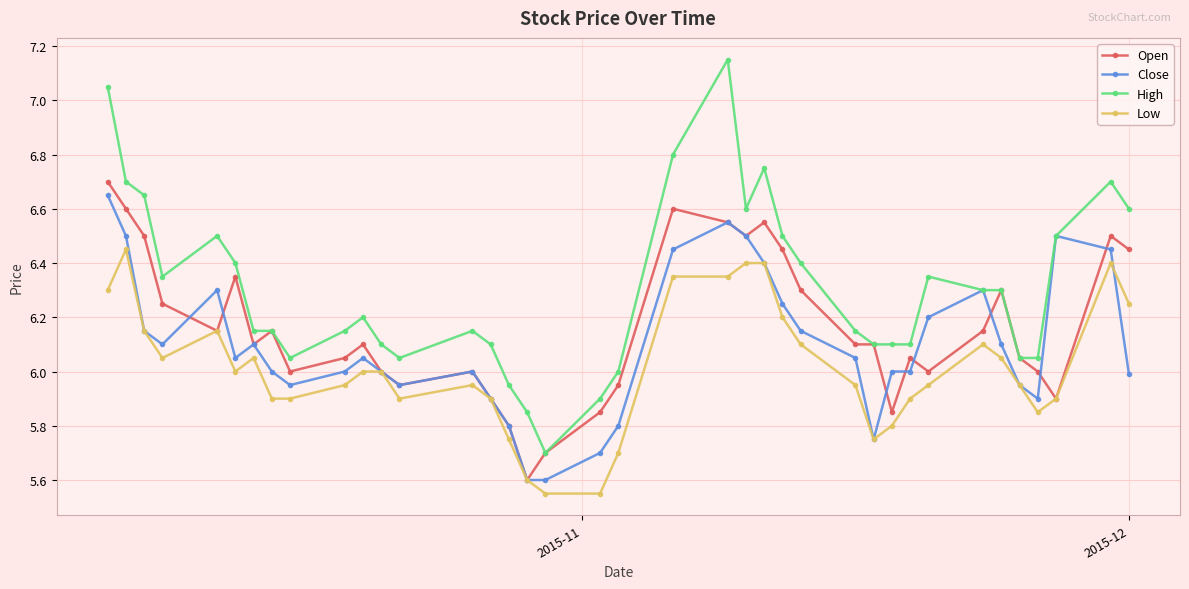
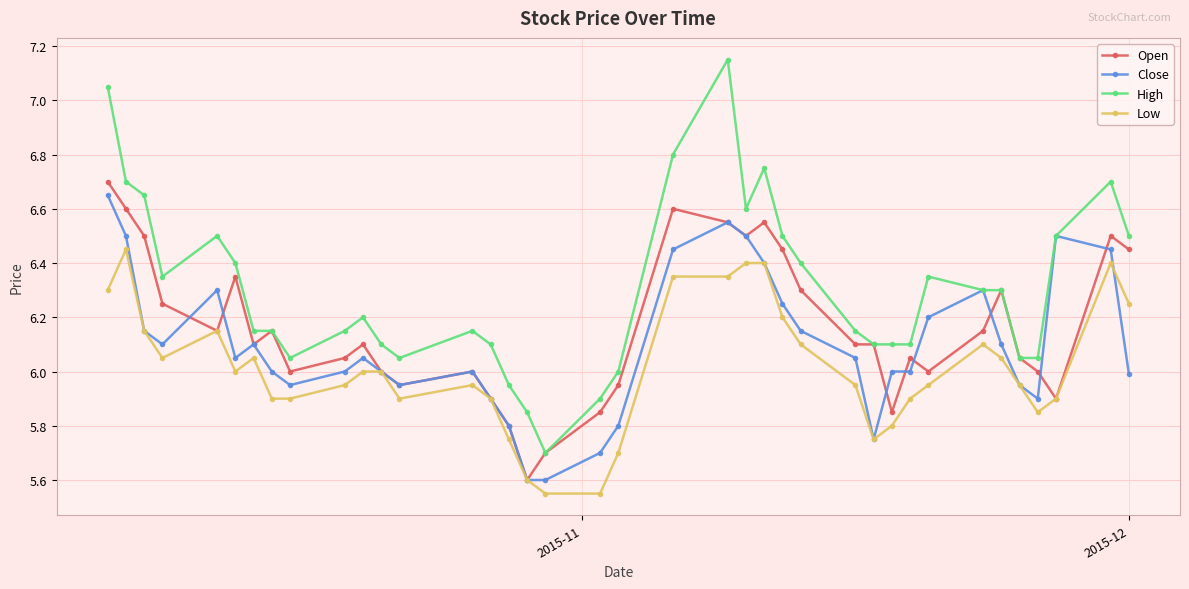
  {
    "Open": {
      "2015-12": 6.45
    },
    "Close": {
      "2015-12": 5.99
    },
    "High": {
-     "2015-12": 6.6
+     "2015-12": 6.5
    },
    "Low": {
      "2015-12": 6.25
    }
  }
